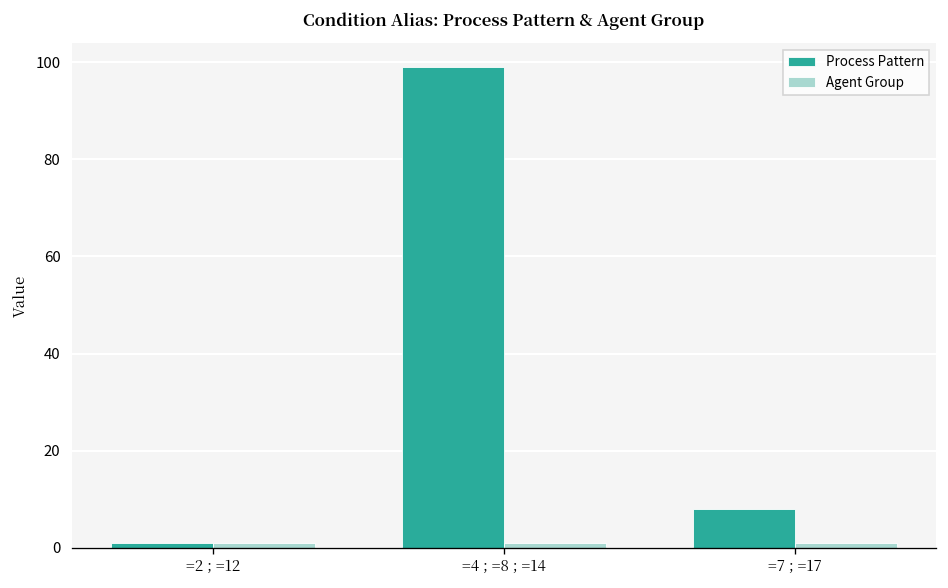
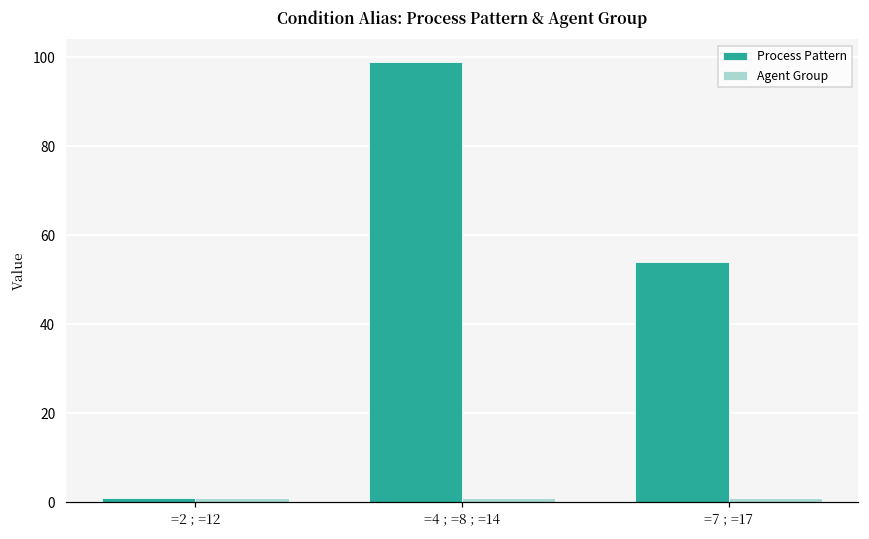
  {
    "Process Pattern": {
      "=2 ; =12": 1,
      "=4 ; =8 ; =14": 99,
-     "=7 ; =17": 8
+     "=7 ; =17": 54
    },
    "Agent Group": {
      "=2 ; =12": 1,
      "=4 ; =8 ; =14": 1,
      "=7 ; =17": 1
    }
  }
